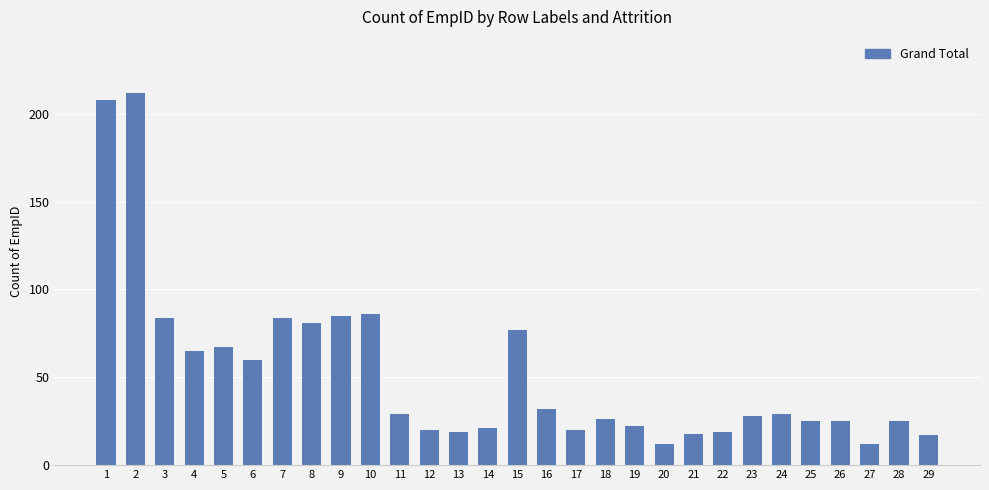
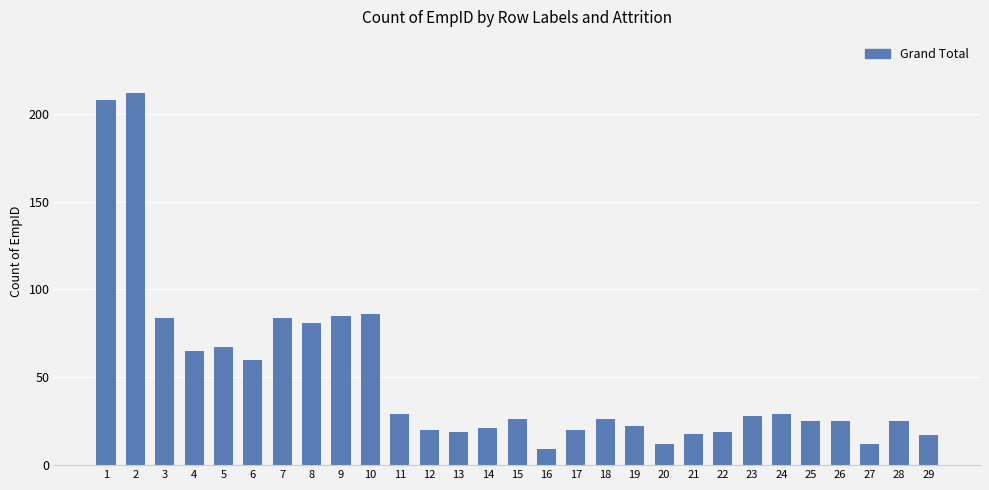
  {
    "1": 208,
    "2": 212,
    "3": 84,
    "4": 65,
    "5": 67,
    "6": 60,
    "7": 84,
    "8": 81,
    "9": 85,
    "10": 86,
    "11": 29,
    "12": 20,
    "13": 19,
    "14": 21,
-   "15": 77,
-   "16": 32,
+   "15": 26,
+   "16": 9,
    "17": 20,
    "18": 26,
    "19": 22,
    "20": 12,
    "21": 18,
    "22": 19,
    "23": 28,
    "24": 29,
    "25": 25,
    "26": 25,
    "27": 12,
    "28": 25,
    "29": 17
  }
